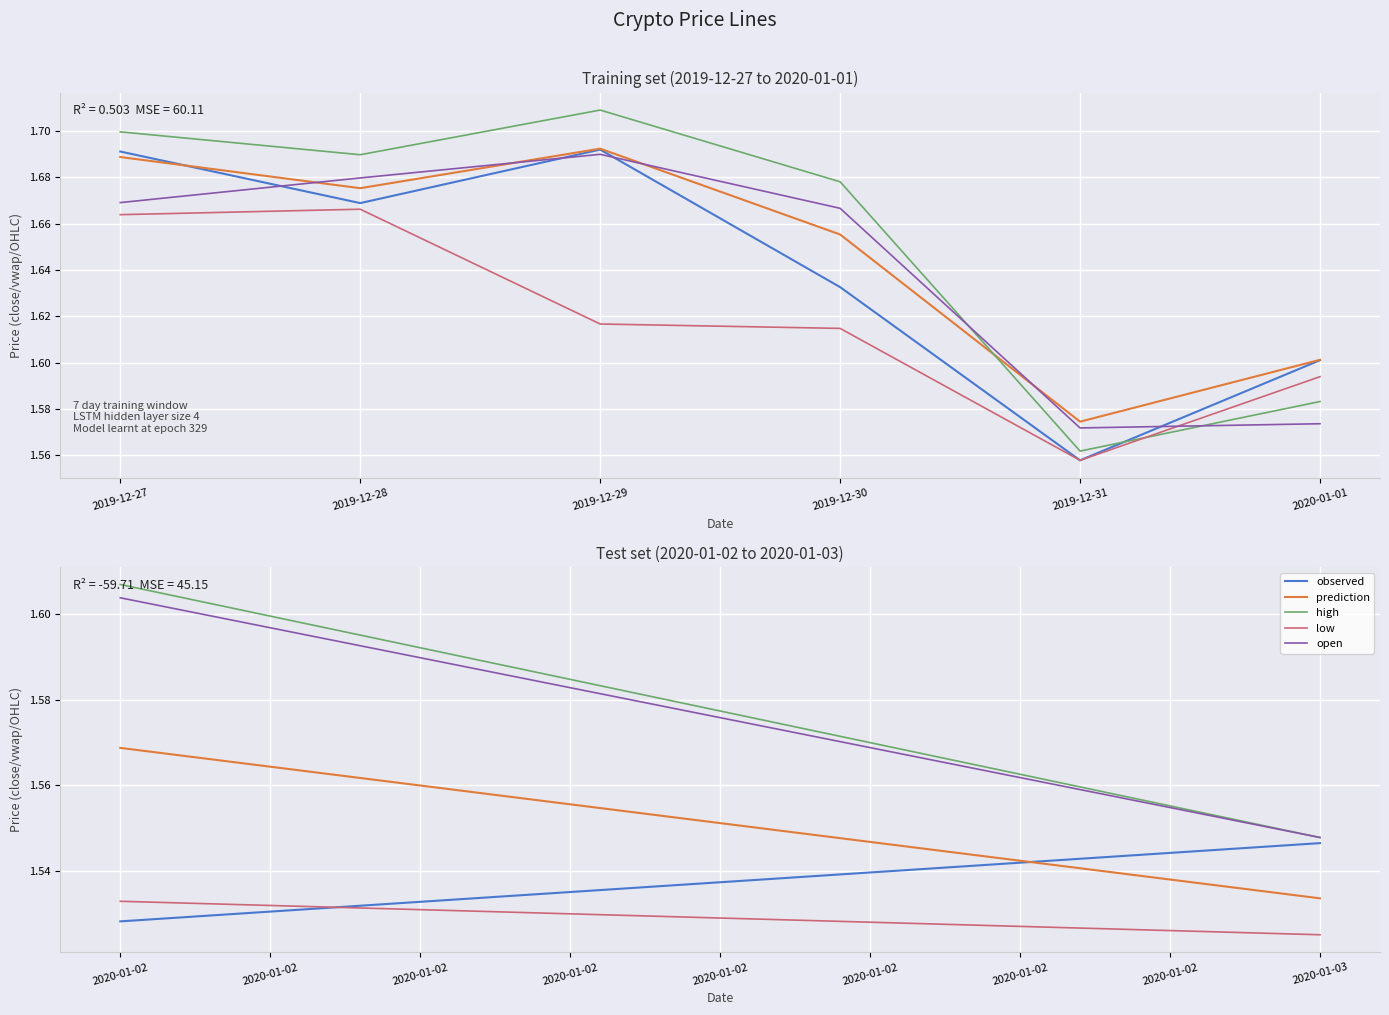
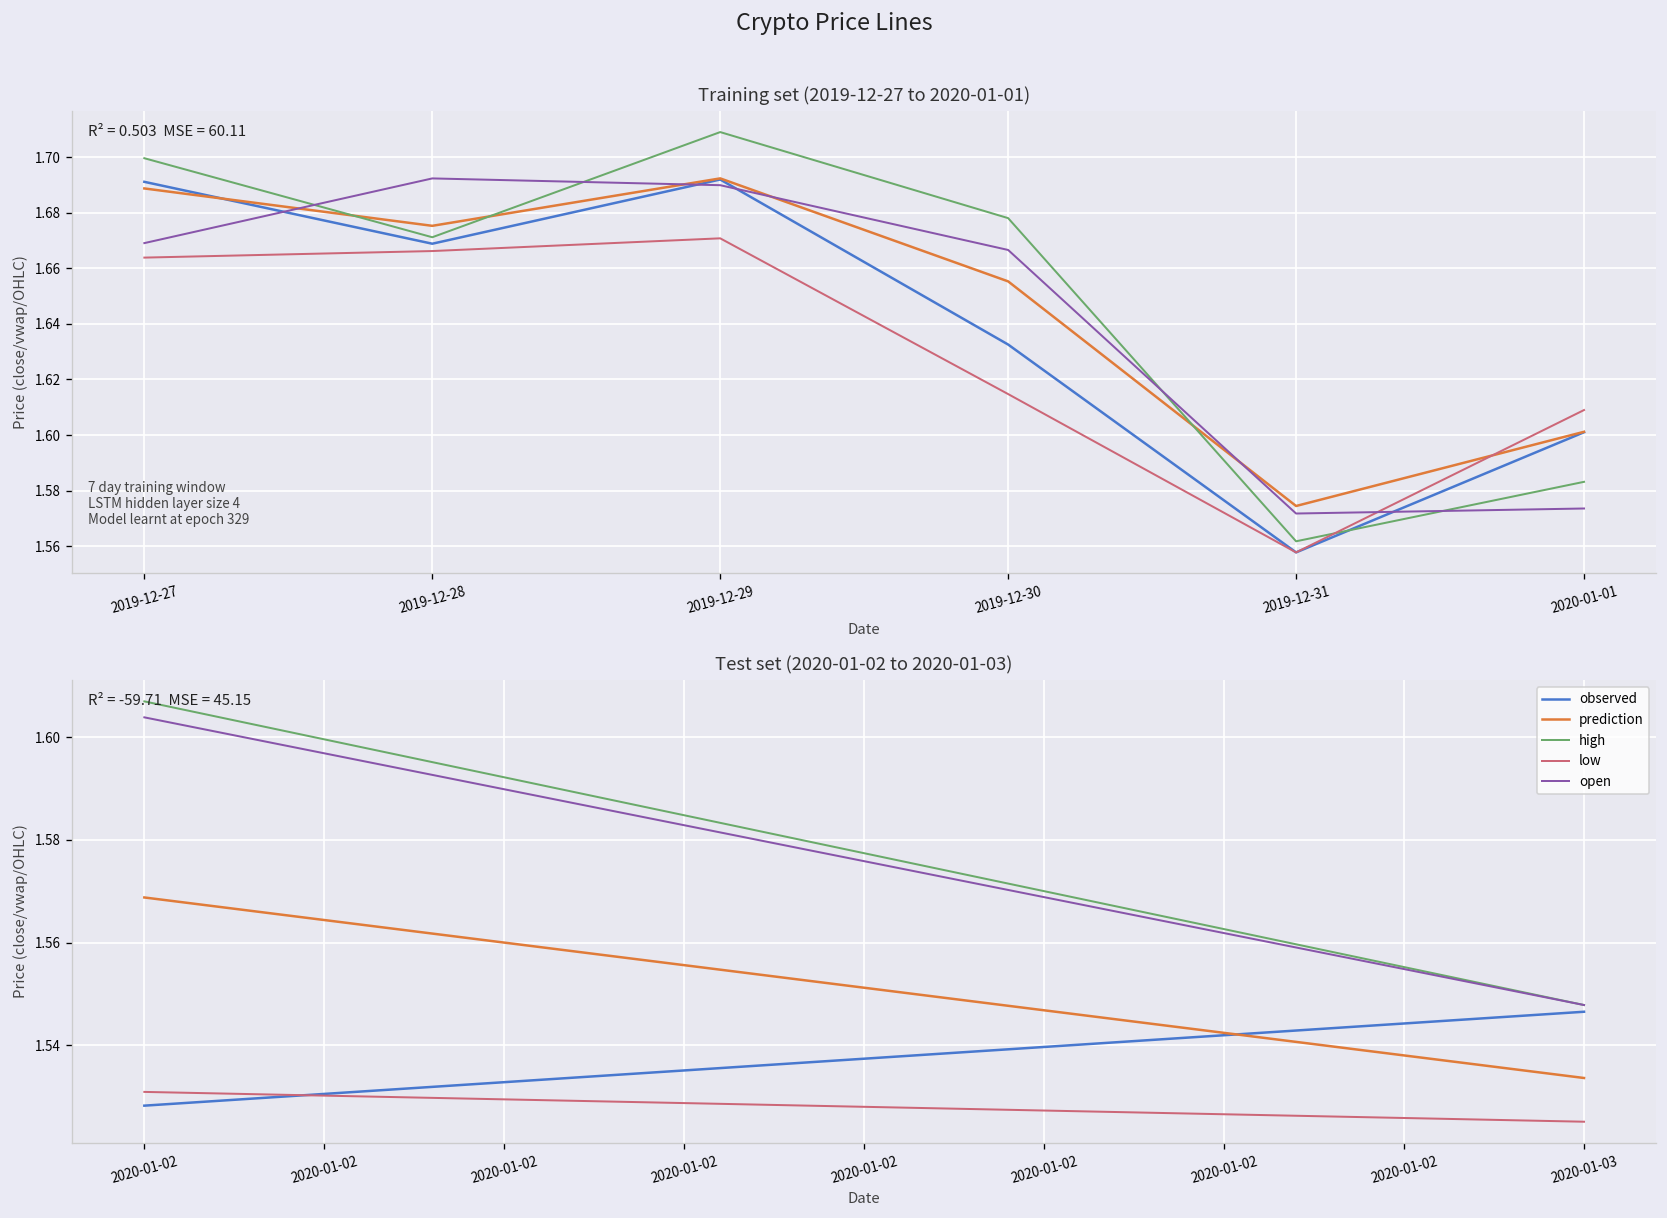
  {
    "Training set (2019-12-27 to 2020-01-01)": {
      "high": {
-       "2019-12-28": 1.690,
+       "2019-12-28": 1.671,
        "2019-12-29": 1.709,
        "2019-12-30": 1.678,
        "2019-12-31": 1.562,
        "2020-01-01": 1.583
      },
      "low": {
        "2019-12-27": 1.664,
        "2019-12-28": 1.666,
-       "2019-12-29": 1.617,
+       "2019-12-29": 1.671,
        "2019-12-30": 1.615,
-       "2020-01-01": 1.594
+       "2020-01-01": 1.609
      },
      "open": {
        "2019-12-27": 1.669,
-       "2019-12-28": 1.680,
+       "2019-12-28": 1.692,
        "2019-12-29": 1.690,
        "2019-12-30": 1.667,
        "2019-12-31": 1.572,
        "2020-01-01": 1.574
      }
    },
    "Test set (2020-01-02 to 2020-01-03)": {
      "observed": {
        "2020-01-02": 1.528,
        "2020-01-03": 1.547
      },
      "prediction": {
        "2020-01-02": 1.569,
        "2020-01-03": 1.534
      },
      "low": {
-       "2020-01-02": 1.533,
+       "2020-01-02": 1.531,
        "2020-01-03": 1.525
      },
      "open": {
        "2020-01-02": 1.604
      }
    }
  }
